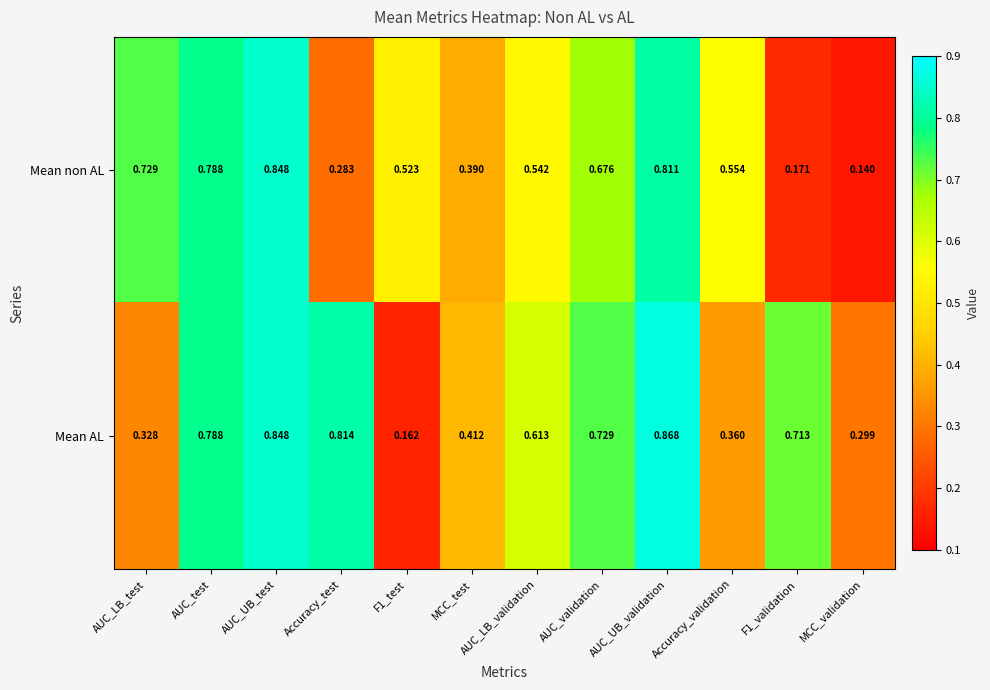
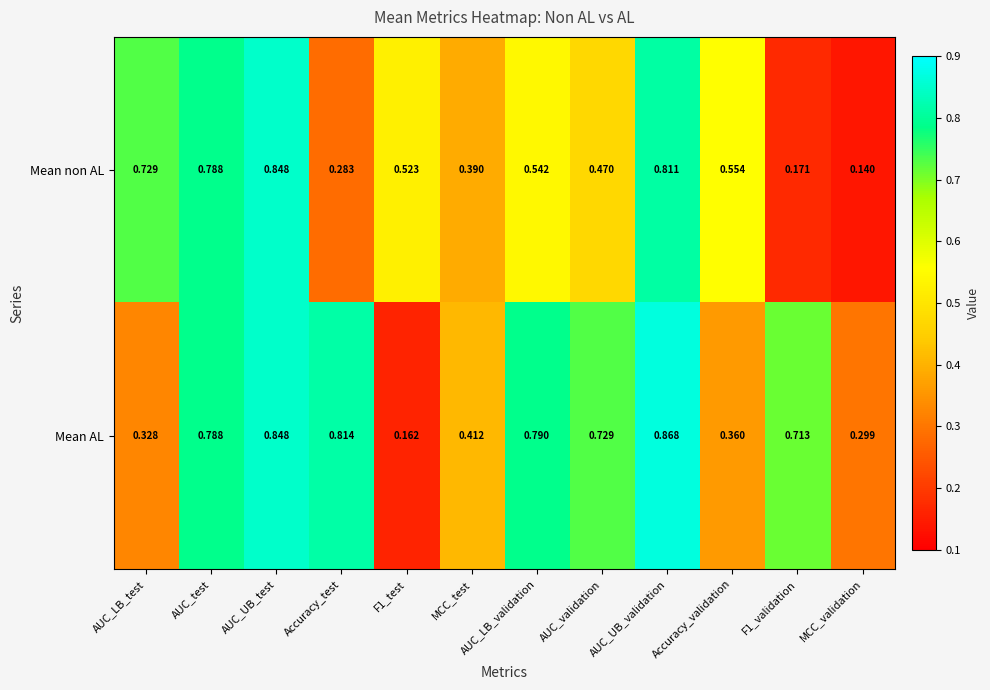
  {
    "Mean non AL": {
      "AUC_LB_test": 0.729,
      "AUC_test": 0.788,
      "AUC_UB_test": 0.848,
      "Accuracy_test": 0.283,
      "F1_test": 0.523,
      "MCC_test": 0.390,
      "AUC_LB_validation": 0.542,
-     "AUC_validation": 0.676,
+     "AUC_validation": 0.470,
      "AUC_UB_validation": 0.811,
      "Accuracy_validation": 0.554,
      "F1_validation": 0.171,
      "MCC_validation": 0.140
    },
    "Mean AL": {
      "AUC_LB_test": 0.328,
      "AUC_test": 0.788,
      "AUC_UB_test": 0.848,
      "Accuracy_test": 0.814,
      "F1_test": 0.162,
      "MCC_test": 0.412,
-     "AUC_LB_validation": 0.613,
+     "AUC_LB_validation": 0.790,
      "AUC_validation": 0.729,
      "AUC_UB_validation": 0.868,
      "Accuracy_validation": 0.360,
      "F1_validation": 0.713,
      "MCC_validation": 0.299
    }
  }
